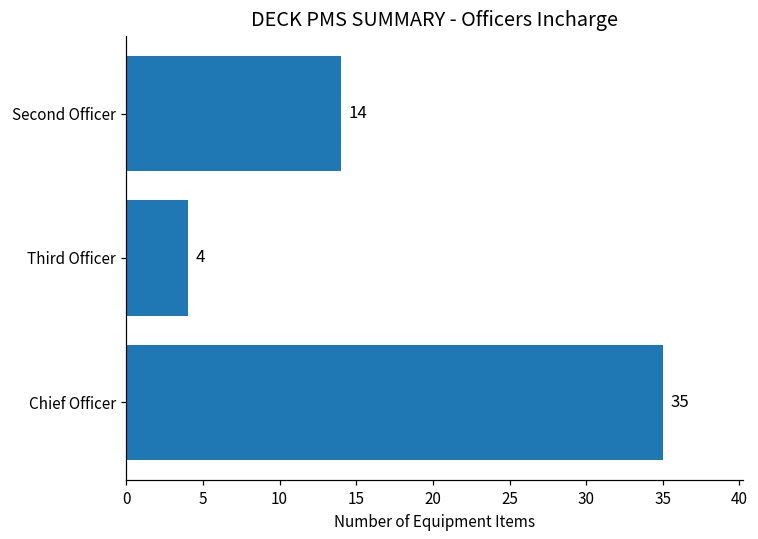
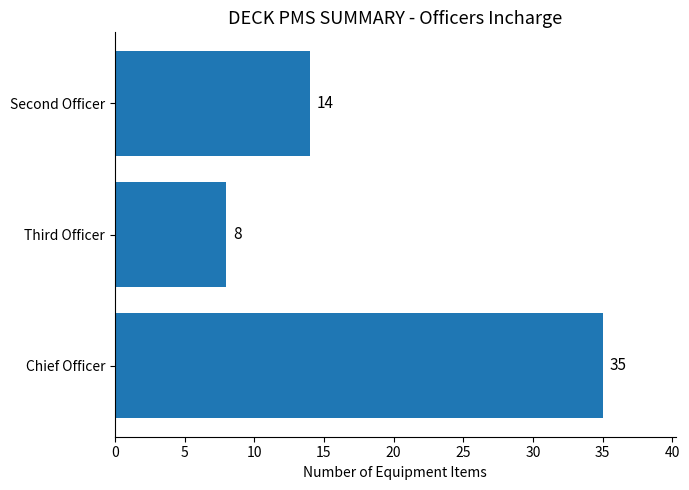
  {
    "Second Officer": 14,
-   "Third Officer": 4,
+   "Third Officer": 8,
    "Chief Officer": 35
  }
